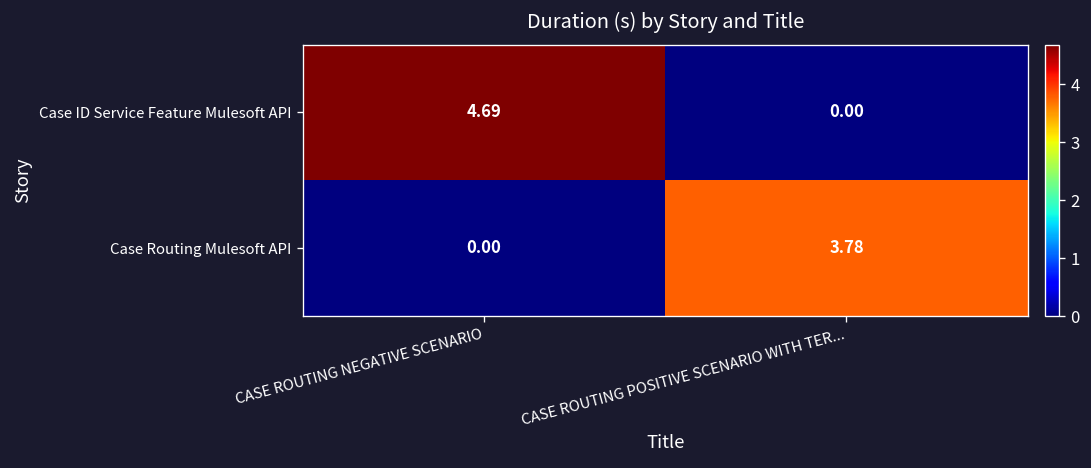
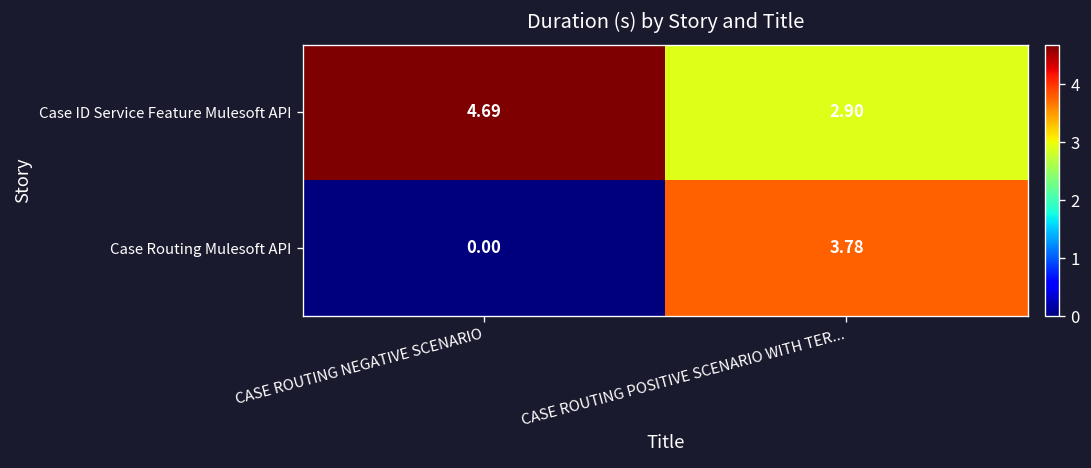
  {
    "Case ID Service Feature Mulesoft API": {
      "CASE ROUTING NEGATIVE SCENARIO": 4.69,
-     "CASE ROUTING POSITIVE SCENARIO WITH TER...": 0.00
+     "CASE ROUTING POSITIVE SCENARIO WITH TER...": 2.90
    },
    "Case Routing Mulesoft API": {
      "CASE ROUTING NEGATIVE SCENARIO": 0.00,
      "CASE ROUTING POSITIVE SCENARIO WITH TER...": 3.78
    }
  }
